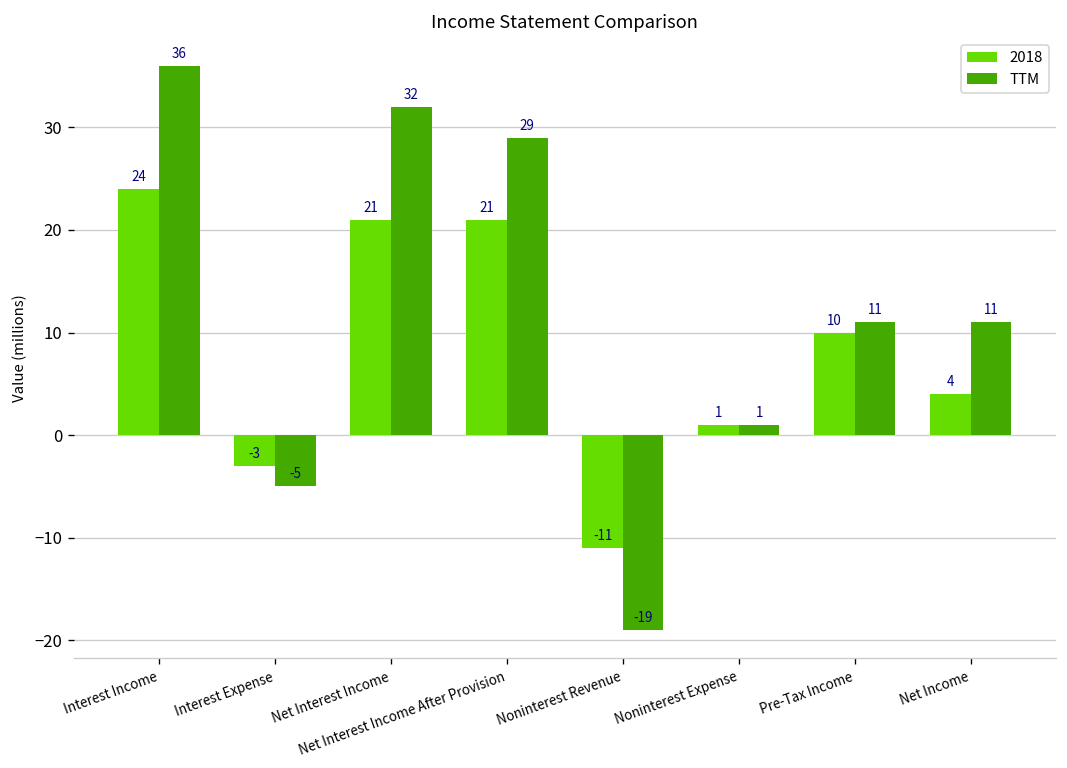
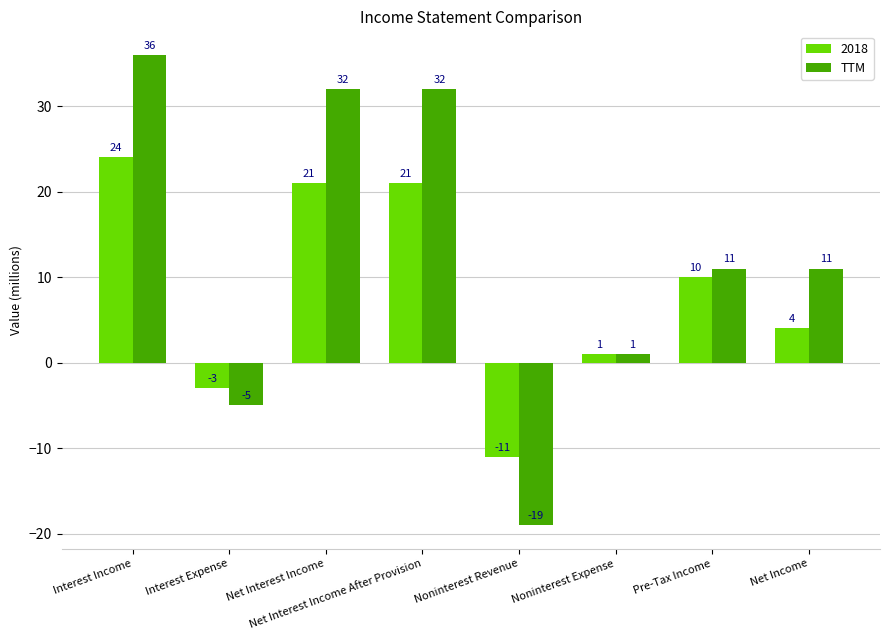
  {
    "2018": {
      "Interest Income": 24,
      "Interest Expense": -3,
      "Net Interest Income": 21,
      "Net Interest Income After Provision": 21,
      "Noninterest Revenue": -11,
      "Noninterest Expense": 1,
      "Pre-Tax Income": 10,
      "Net Income": 4
    },
    "TTM": {
      "Interest Income": 36,
      "Interest Expense": -5,
      "Net Interest Income": 32,
-     "Net Interest Income After Provision": 29,
+     "Net Interest Income After Provision": 32,
      "Noninterest Revenue": -19,
      "Noninterest Expense": 1,
      "Pre-Tax Income": 11,
      "Net Income": 11
    }
  }
